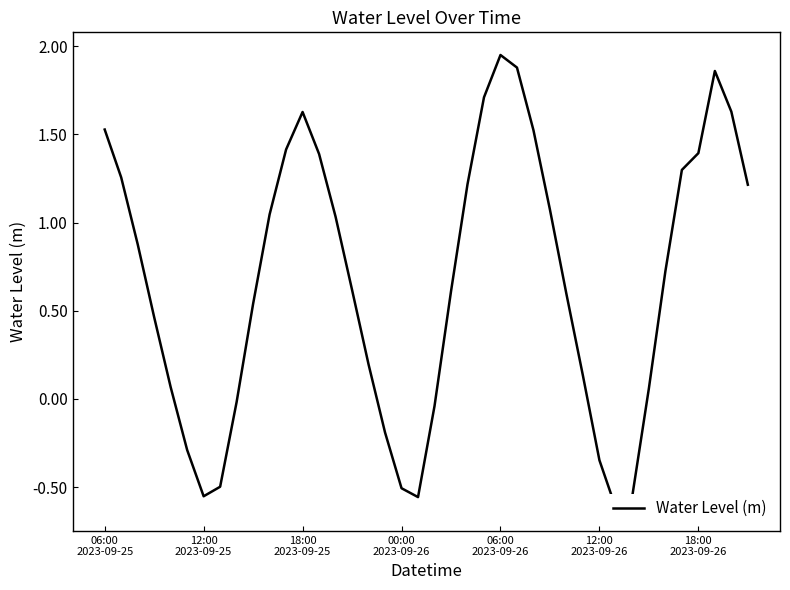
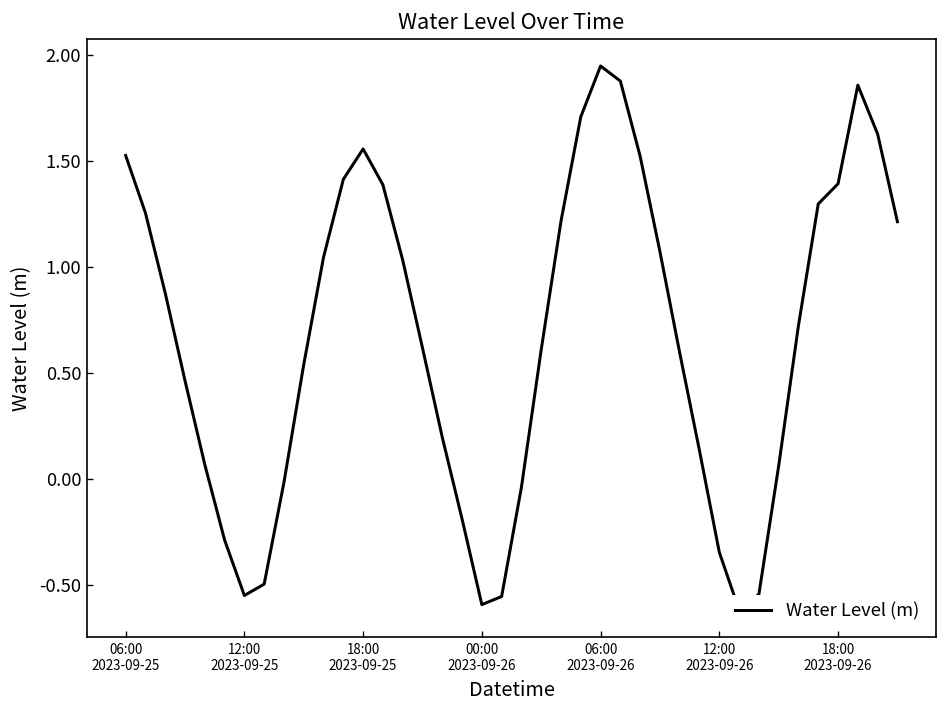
  {
    "06:00 2023-09-25": 1.53,
    "12:00 2023-09-25": -0.55,
-   "18:00 2023-09-25": 1.63,
-   "00:00 2023-09-26": -0.51,
+   "18:00 2023-09-25": 1.56,
+   "00:00 2023-09-26": -0.59,
    "06:00 2023-09-26": 1.95,
    "12:00 2023-09-26": -0.35,
    "18:00 2023-09-26": 1.39
  }
